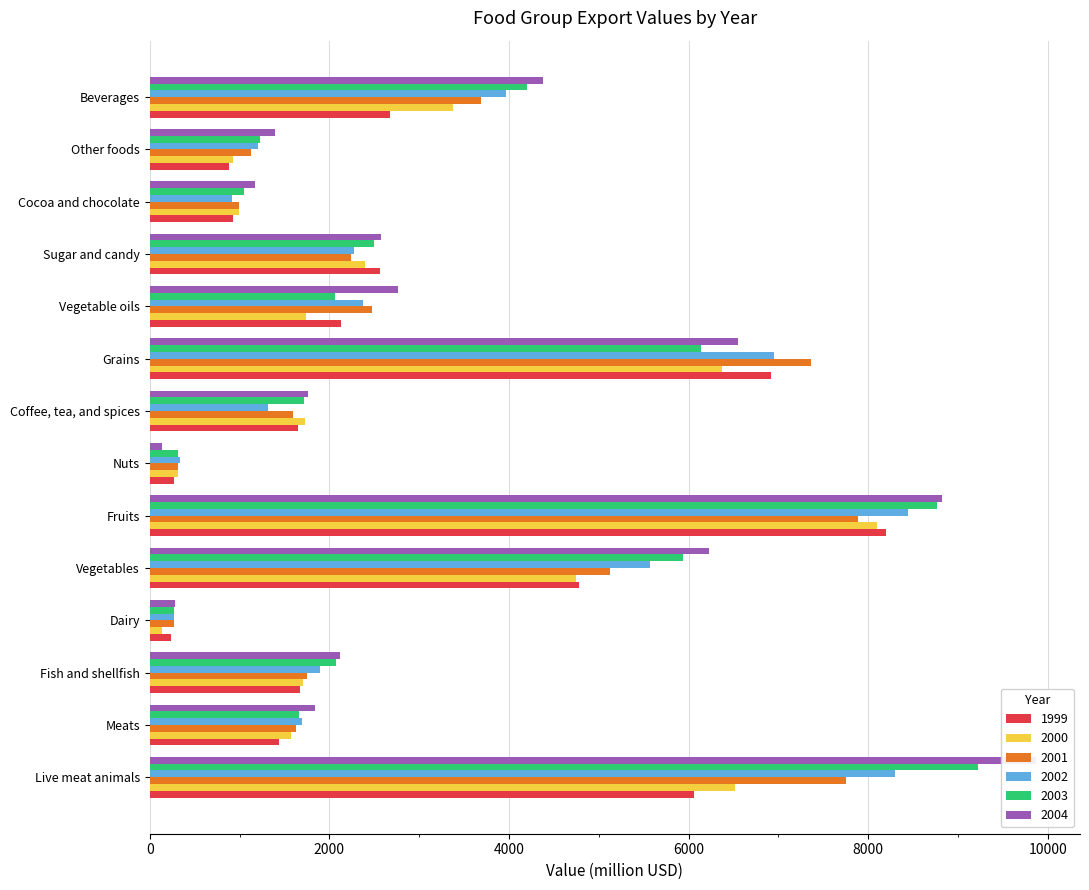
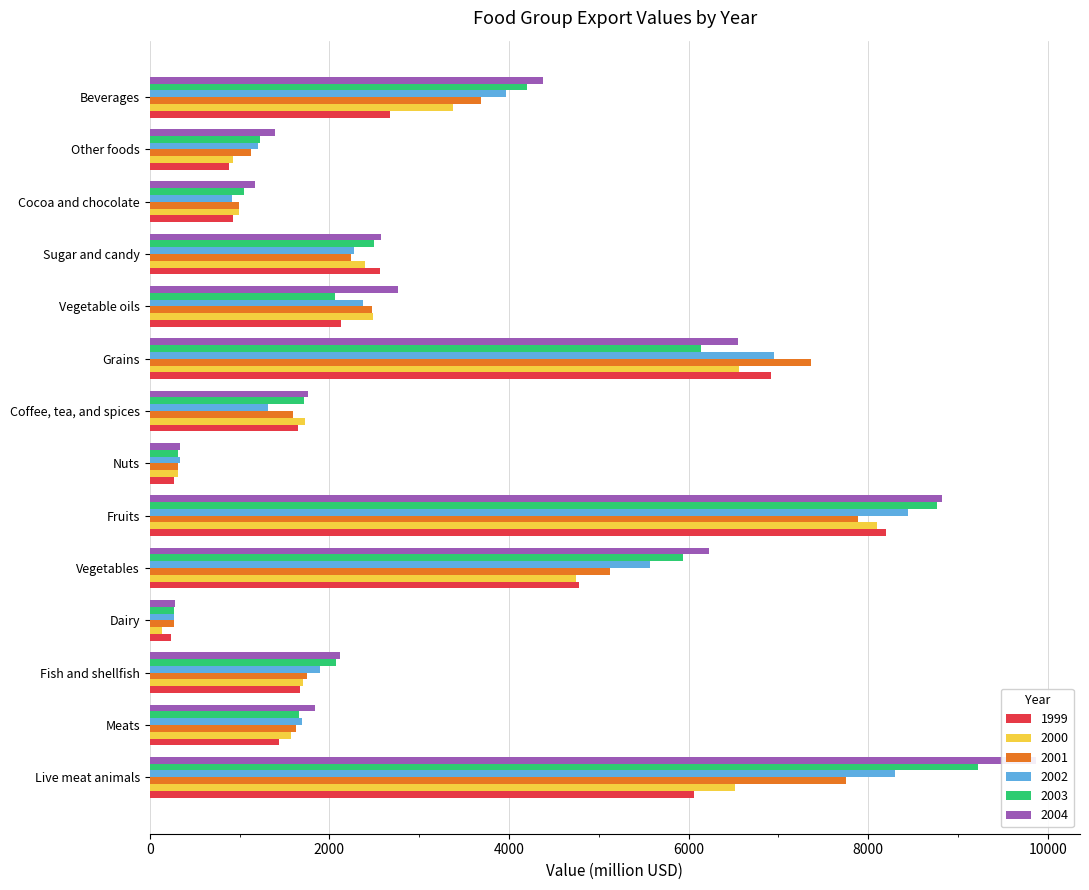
  {
    "1999": {
      "Beverages": 2700,
      "Other foods": 900,
      "Cocoa and chocolate": 900,
      "Sugar and candy": 2600,
      "Vegetable oils": 2100,
      "Grains": 6900,
      "Coffee, tea, and spices": 1700,
      "Nuts": 300,
      "Fruits": 8200,
      "Vegetables": 4800,
      "Dairy": 200,
      "Fish and shellfish": 1700,
      "Meats": 1400,
      "Live meat animals": 6100
    },
    "2000": {
      "Beverages": 3400,
      "Other foods": 900,
      "Cocoa and chocolate": 1000,
      "Sugar and candy": 2400,
-     "Vegetable oils": 1700,
-     "Grains": 6400,
+     "Vegetable oils": 2500,
+     "Grains": 6600,
      "Coffee, tea, and spices": 1700,
      "Nuts": 300,
      "Fruits": 8100,
      "Vegetables": 4700,
      "Dairy": 100,
      "Fish and shellfish": 1700,
      "Meats": 1600,
      "Live meat animals": 6500
    },
    "2001": {
      "Beverages": 3700,
      "Other foods": 1100,
      "Cocoa and chocolate": 1000,
      "Sugar and candy": 2200,
      "Vegetable oils": 2500,
      "Grains": 7400,
      "Coffee, tea, and spices": 1600,
      "Nuts": 300,
      "Fruits": 7900,
      "Vegetables": 5100,
      "Dairy": 300,
      "Fish and shellfish": 1800,
      "Meats": 1600,
      "Live meat animals": 7800
    },
    "2002": {
      "Beverages": 4000,
      "Other foods": 1200,
      "Cocoa and chocolate": 900,
      "Sugar and candy": 2300,
      "Vegetable oils": 2400,
      "Grains": 7000,
      "Coffee, tea, and spices": 1300,
      "Nuts": 300,
      "Fruits": 8400,
      "Vegetables": 5600,
      "Dairy": 300,
      "Fish and shellfish": 1900,
      "Meats": 1700,
      "Live meat animals": 8300
    },
    "2003": {
      "Beverages": 4200,
      "Other foods": 1200,
      "Cocoa and chocolate": 1000,
      "Sugar and candy": 2500,
      "Vegetable oils": 2100,
      "Grains": 6100,
      "Coffee, tea, and spices": 1700,
      "Nuts": 300,
      "Fruits": 8800,
      "Vegetables": 5900,
      "Dairy": 300,
      "Fish and shellfish": 2100,
      "Meats": 1700,
      "Live meat animals": 9200
    },
    "2004": {
      "Beverages": 4400,
      "Other foods": 1400,
      "Cocoa and chocolate": 1200,
      "Sugar and candy": 2600,
      "Vegetable oils": 2800,
      "Grains": 6500,
      "Coffee, tea, and spices": 1800,
-     "Nuts": 100,
+     "Nuts": 300,
      "Fruits": 8800,
      "Vegetables": 6200,
      "Dairy": 300,
      "Fish and shellfish": 2100,
      "Meats": 1800
    }
  }
